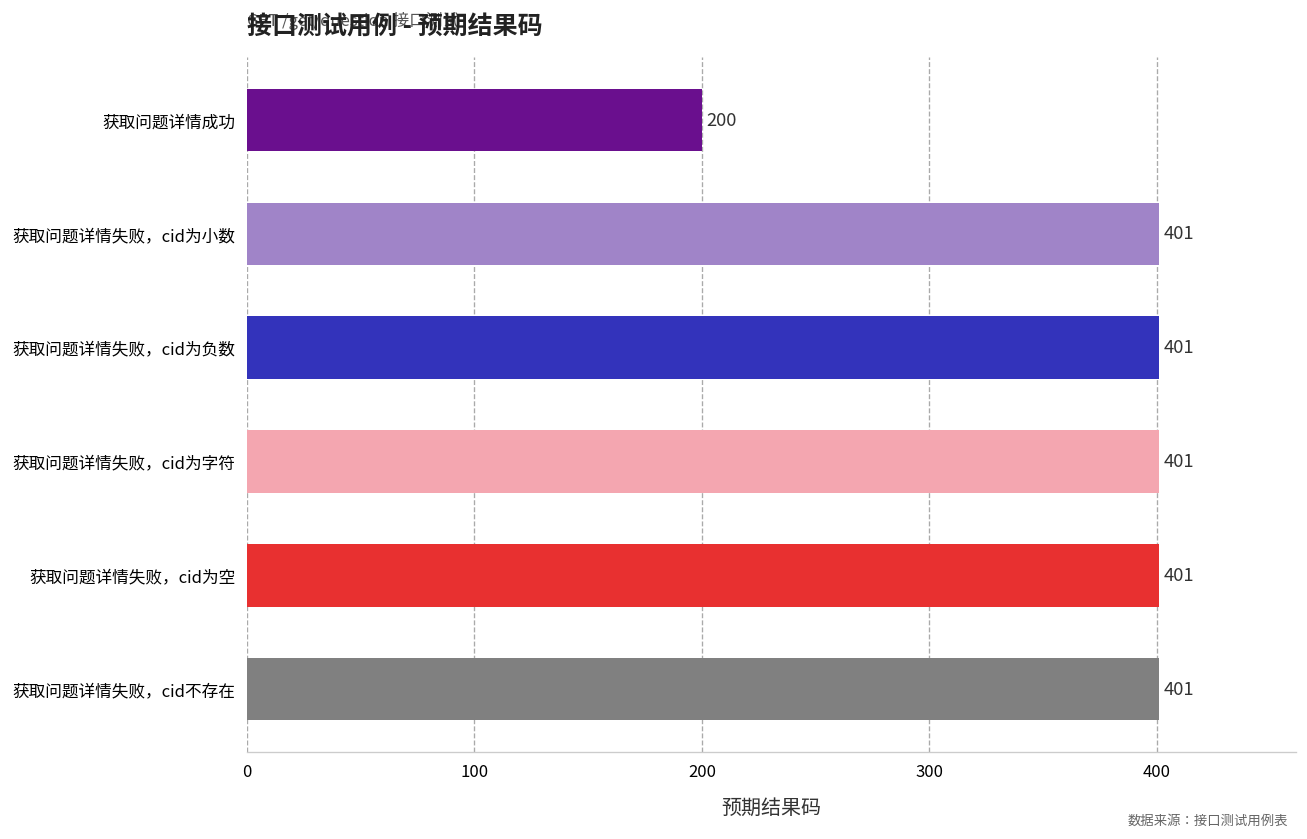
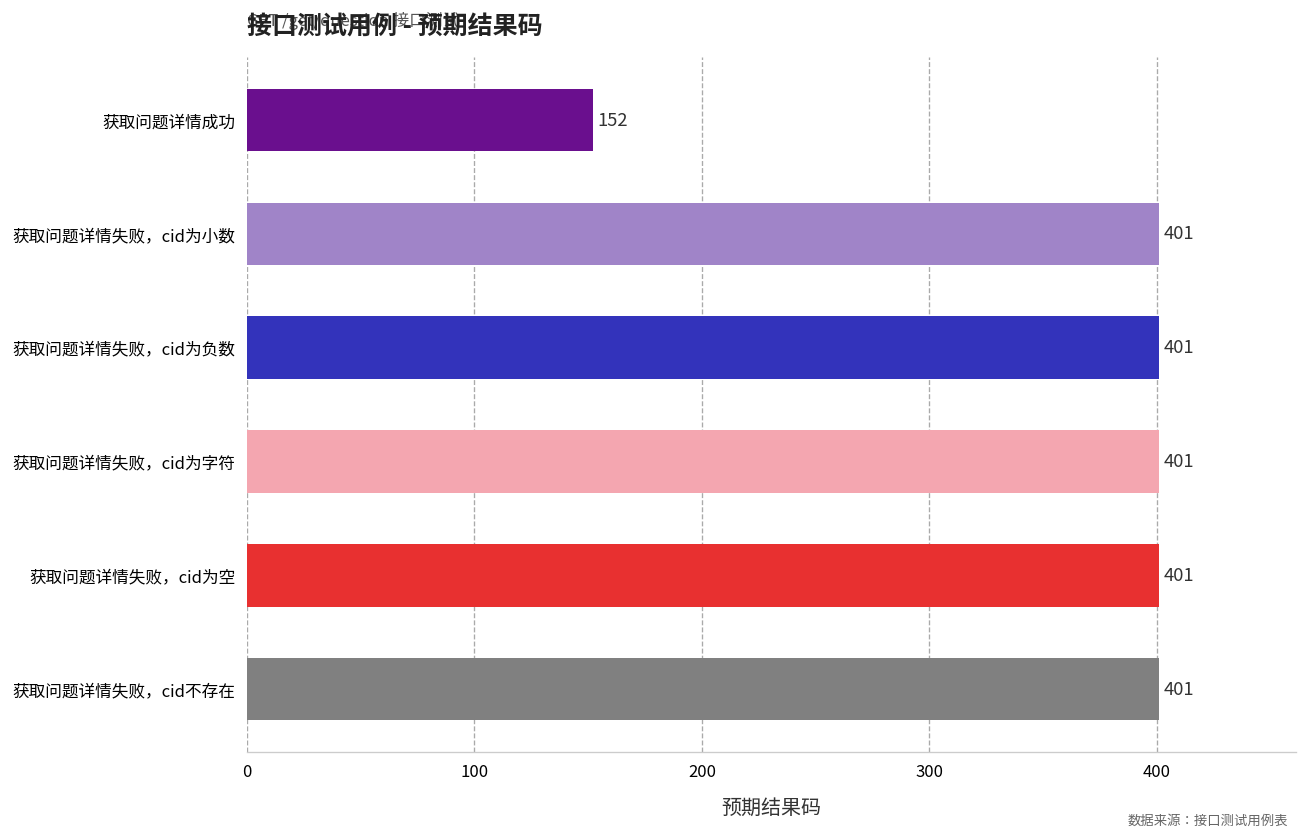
  {
-   "获取问题详情成功": 200,
+   "获取问题详情成功": 152,
    "获取问题详情失败，cid为小数": 401,
    "获取问题详情失败，cid为负数": 401,
    "获取问题详情失败，cid为字符": 401,
    "获取问题详情失败，cid为空": 401,
    "获取问题详情失败，cid不存在": 401
  }
